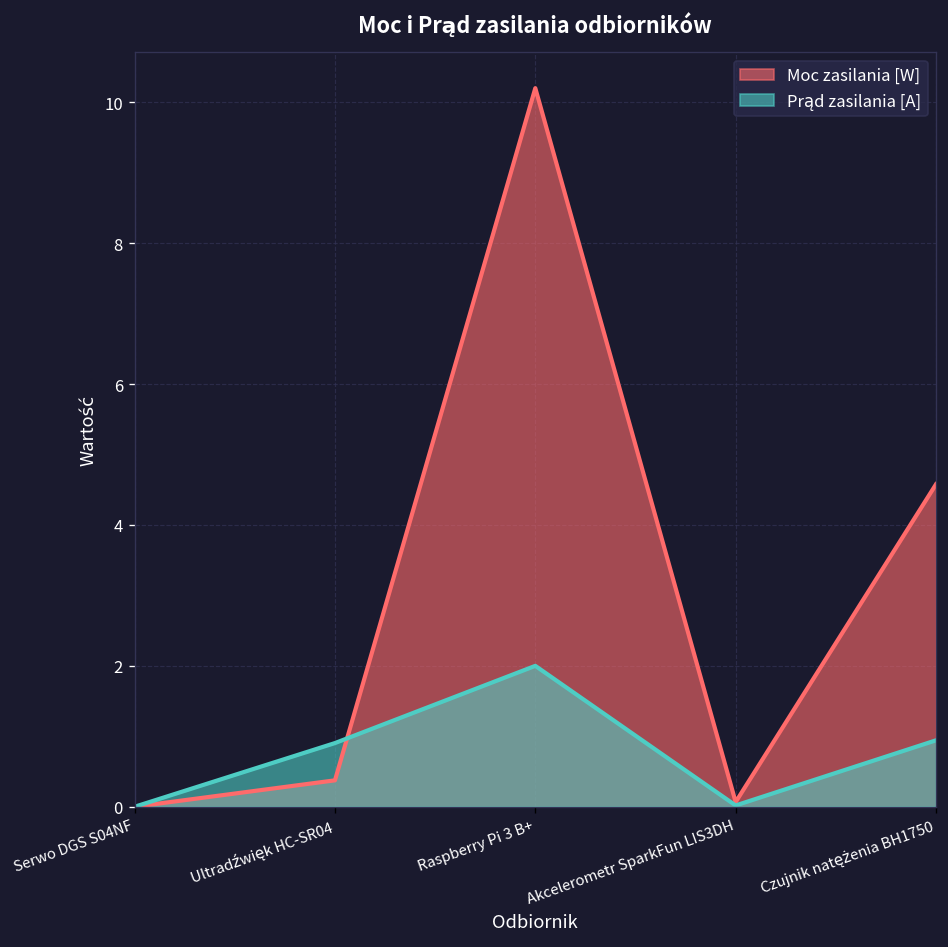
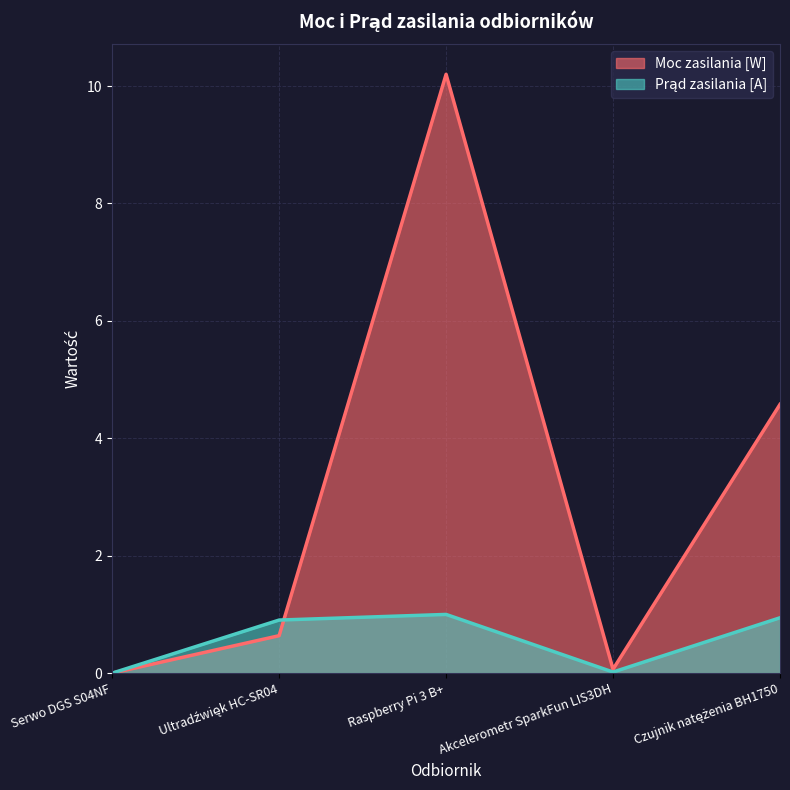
  {
    "Moc zasilania [W]": {
-     "Ultradźwięk HC-SR04": 0.4,
+     "Ultradźwięk HC-SR04": 0.6,
      "Raspberry Pi 3 B+": 10.2,
      "Akcelerometr SparkFun LIS3DH": 0.1,
      "Czujnik natężenia BH1750": 4.6
    },
    "Prąd zasilania [A]": {
      "Ultradźwięk HC-SR04": 0.9,
-     "Raspberry Pi 3 B+": 2,
+     "Raspberry Pi 3 B+": 1,
      "Akcelerometr SparkFun LIS3DH": 0,
      "Czujnik natężenia BH1750": 0.9
    }
  }
